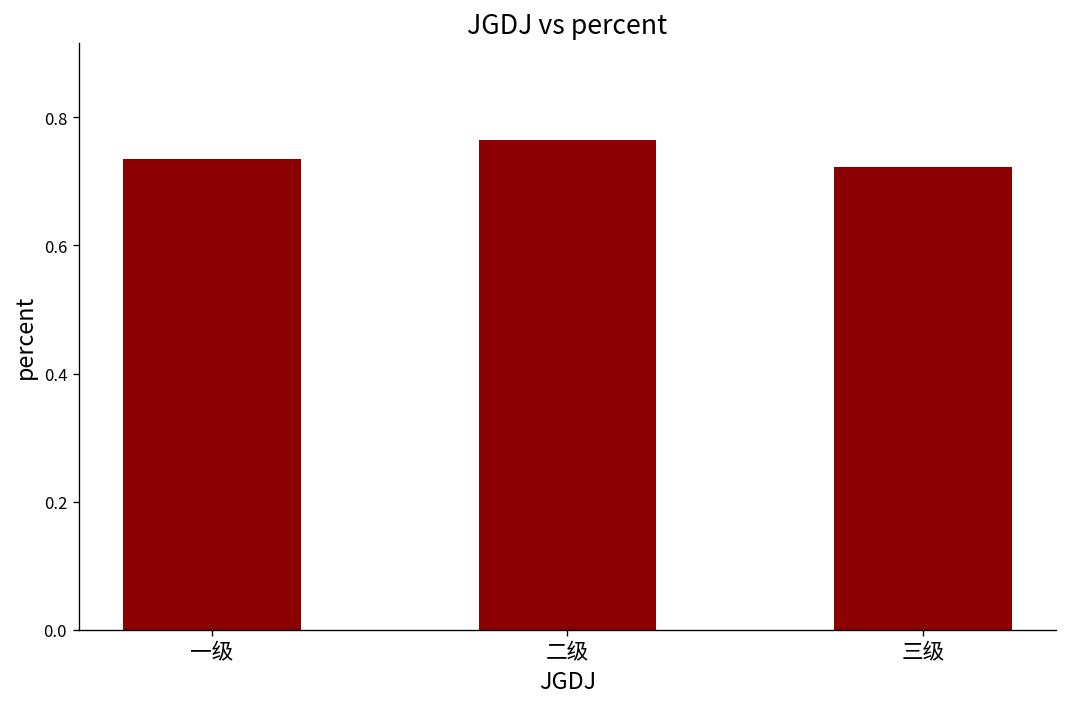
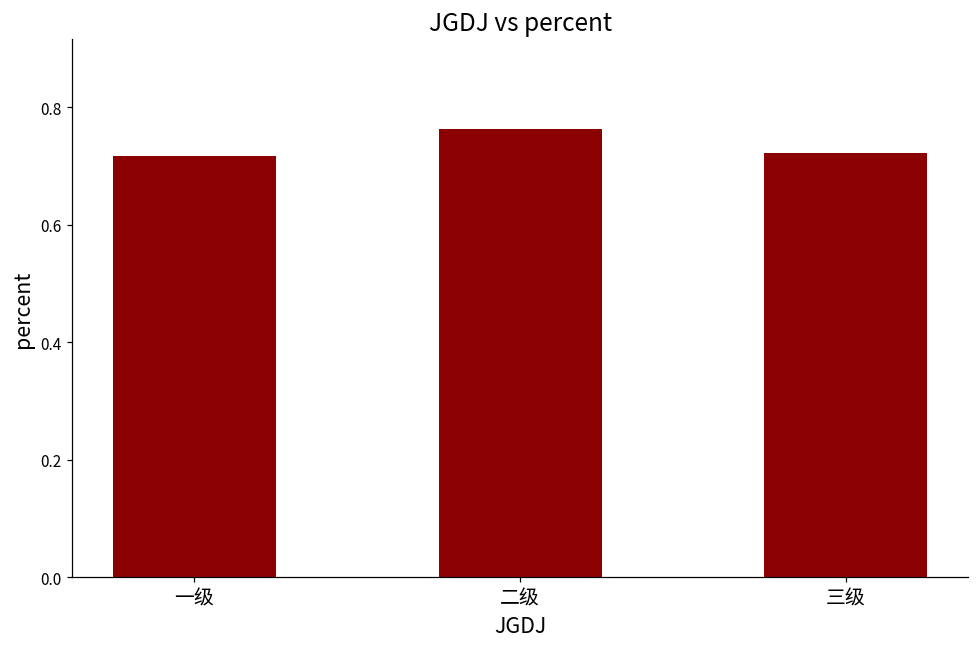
  {
-   "一级": 0.74,
+   "一级": 0.72,
    "二级": 0.76,
    "三级": 0.72
  }
